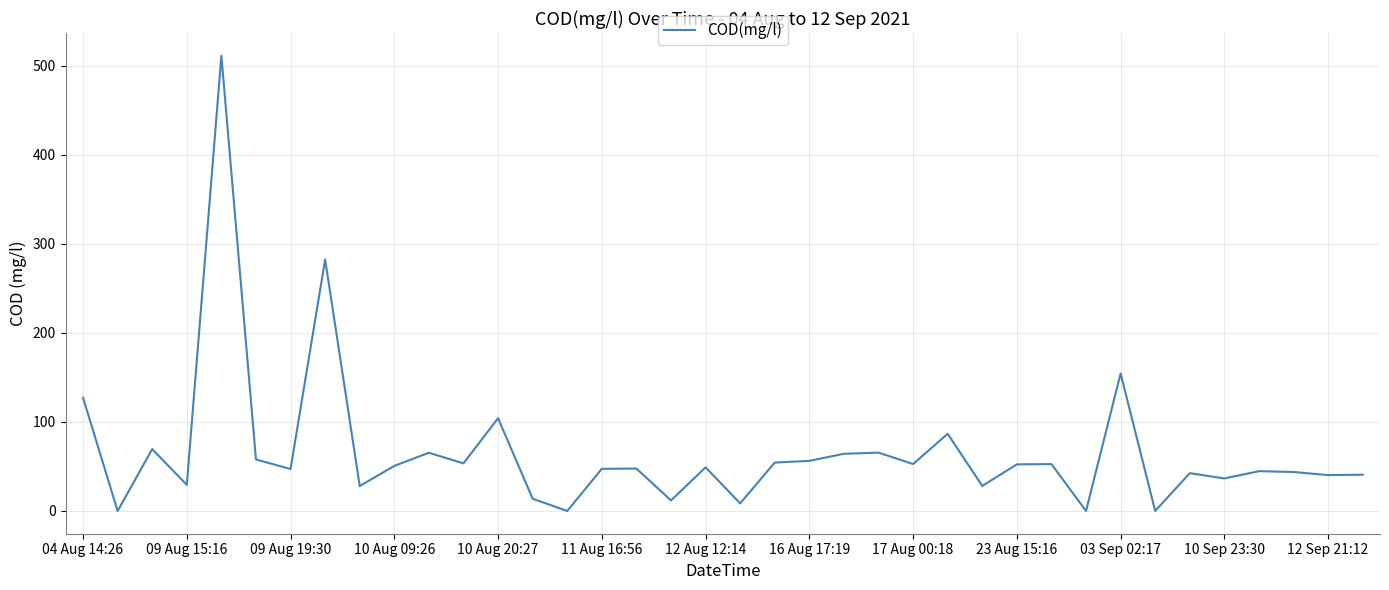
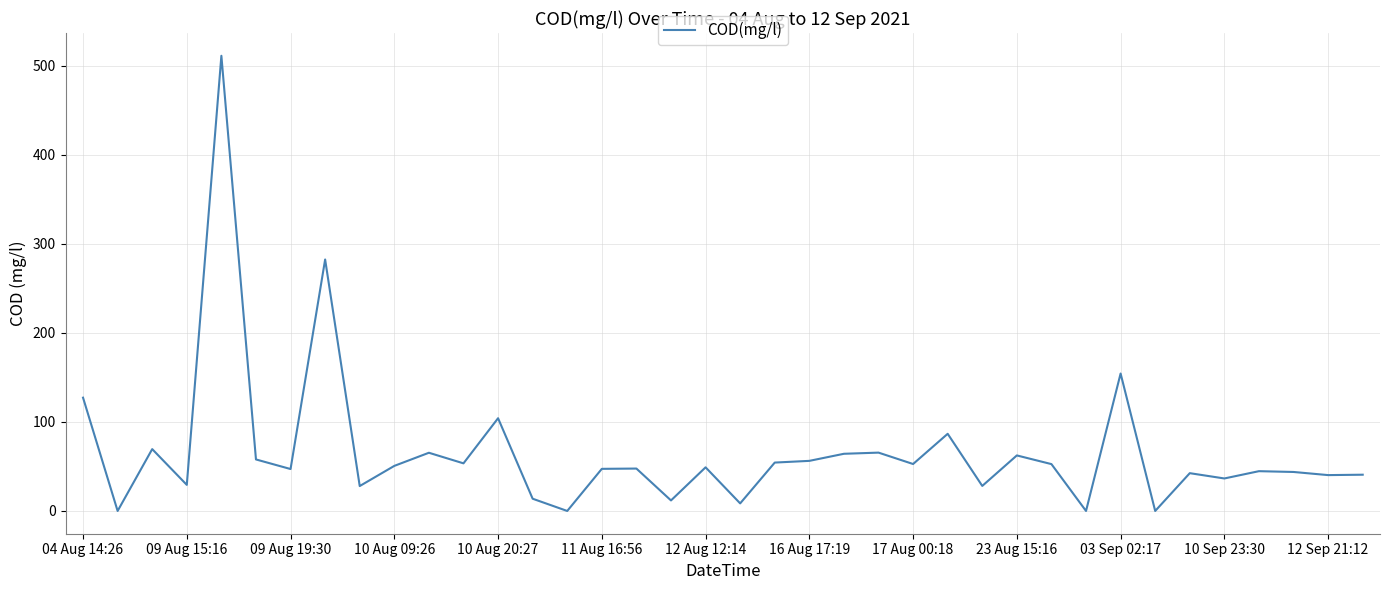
  {
    "04 Aug 14:26": 130,
    "09 Aug 15:16": 30,
    "09 Aug 19:30": 50,
    "10 Aug 09:26": 50,
    "10 Aug 20:27": 100,
    "11 Aug 16:56": 50,
    "12 Aug 12:14": 50,
    "16 Aug 17:19": 60,
    "17 Aug 00:18": 50,
-   "23 Aug 15:16": 50,
+   "23 Aug 15:16": 60,
    "03 Sep 02:17": 150,
    "10 Sep 23:30": 40,
    "12 Sep 21:12": 40
  }
